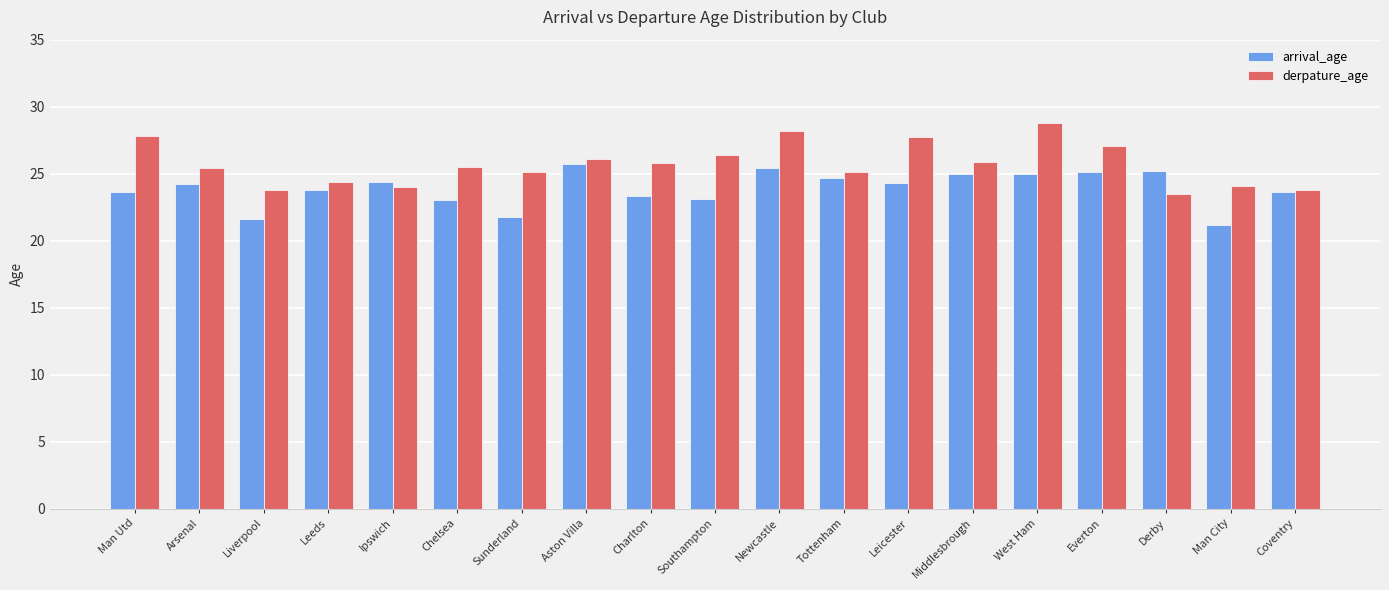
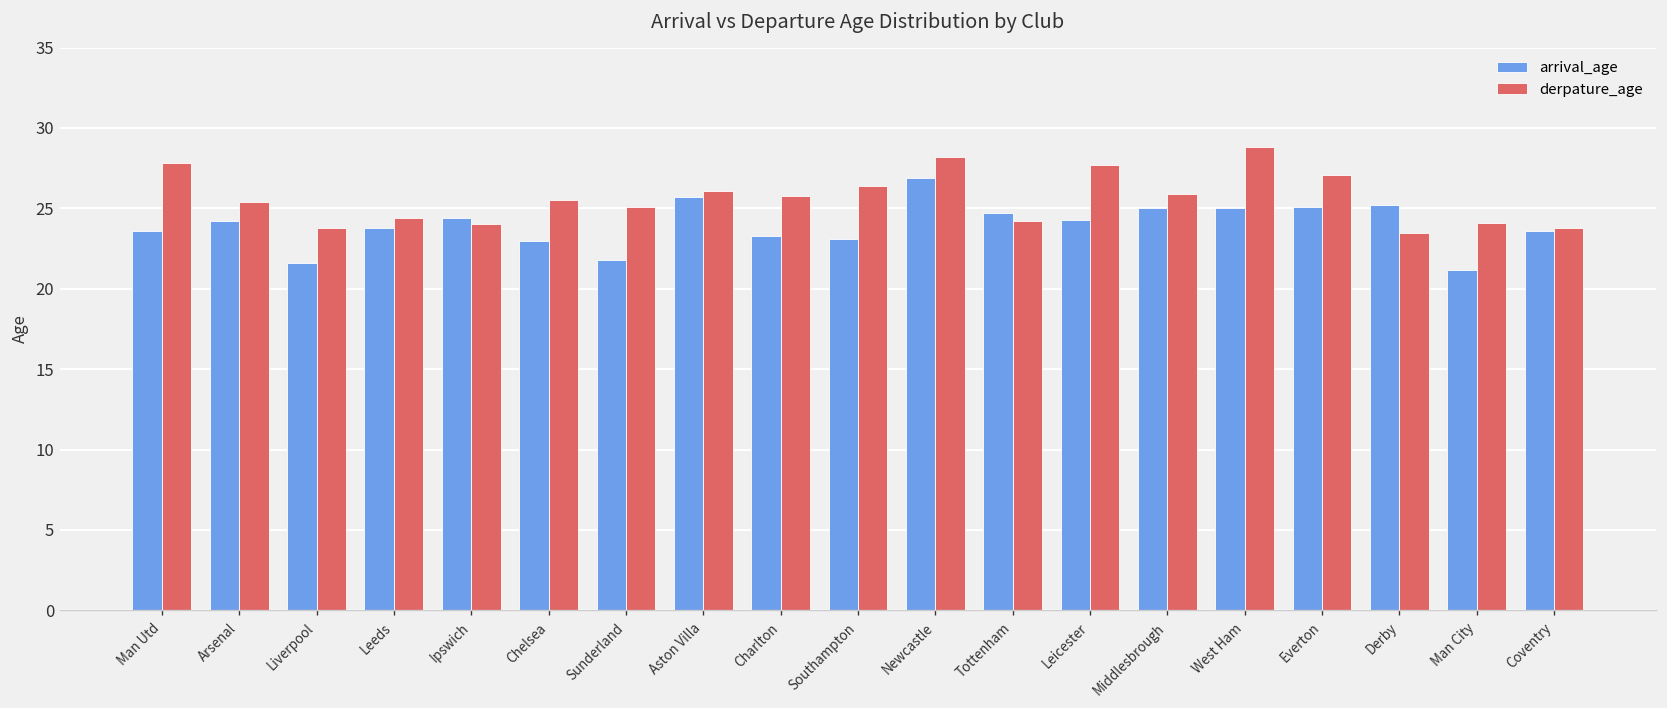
  {
    "arrival_age": {
      "Man Utd": 23.6,
      "Arsenal": 24.2,
      "Liverpool": 21.6,
      "Leeds": 23.8,
      "Ipswich": 24.4,
      "Chelsea": 23.0,
      "Sunderland": 21.8,
      "Aston Villa": 25.7,
      "Charlton": 23.3,
      "Southampton": 23.1,
-     "Newcastle": 25.4,
+     "Newcastle": 26.9,
      "Tottenham": 24.7,
      "Leicester": 24.3,
      "Middlesbrough": 25.0,
      "West Ham": 25.0,
      "Everton": 25.1,
      "Derby": 25.2,
      "Man City": 21.2,
      "Coventry": 23.6
    },
    "derpature_age": {
      "Man Utd": 27.8,
      "Arsenal": 25.4,
      "Liverpool": 23.8,
      "Leeds": 24.4,
      "Ipswich": 24.0,
      "Chelsea": 25.5,
      "Sunderland": 25.1,
      "Aston Villa": 26.1,
      "Charlton": 25.8,
      "Southampton": 26.4,
      "Newcastle": 28.2,
-     "Tottenham": 25.1,
+     "Tottenham": 24.2,
      "Leicester": 27.7,
      "Middlesbrough": 25.9,
      "West Ham": 28.8,
      "Everton": 27.1,
      "Derby": 23.5,
      "Man City": 24.1,
      "Coventry": 23.8
    }
  }
